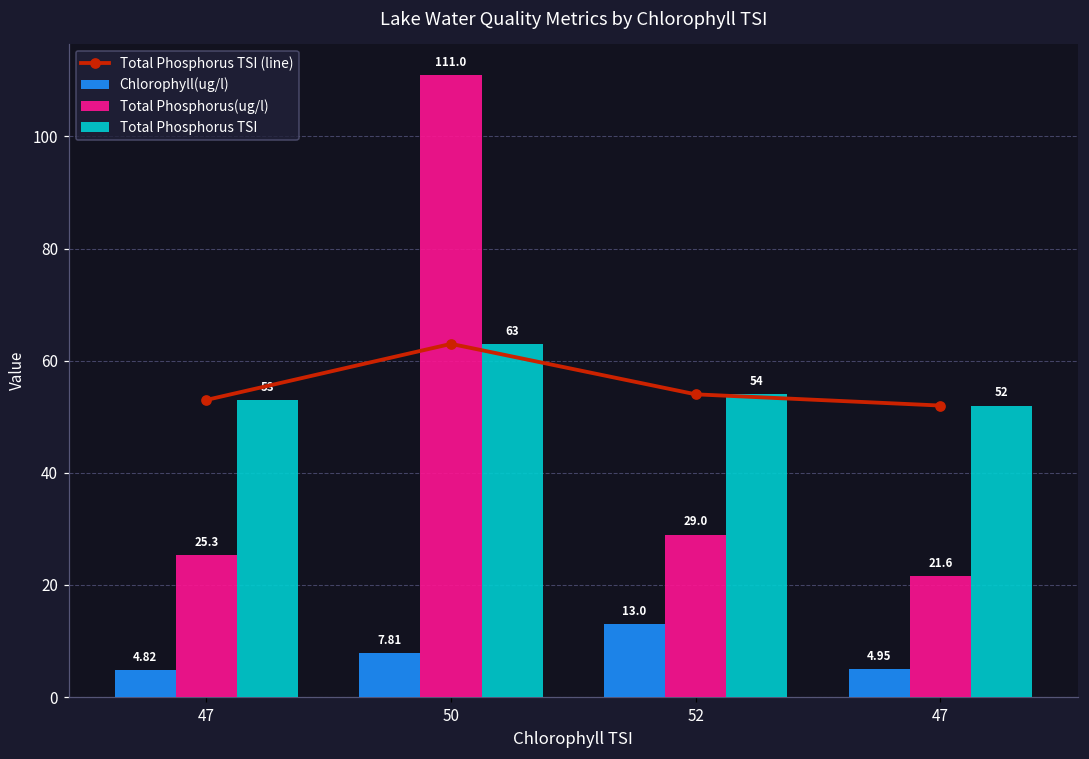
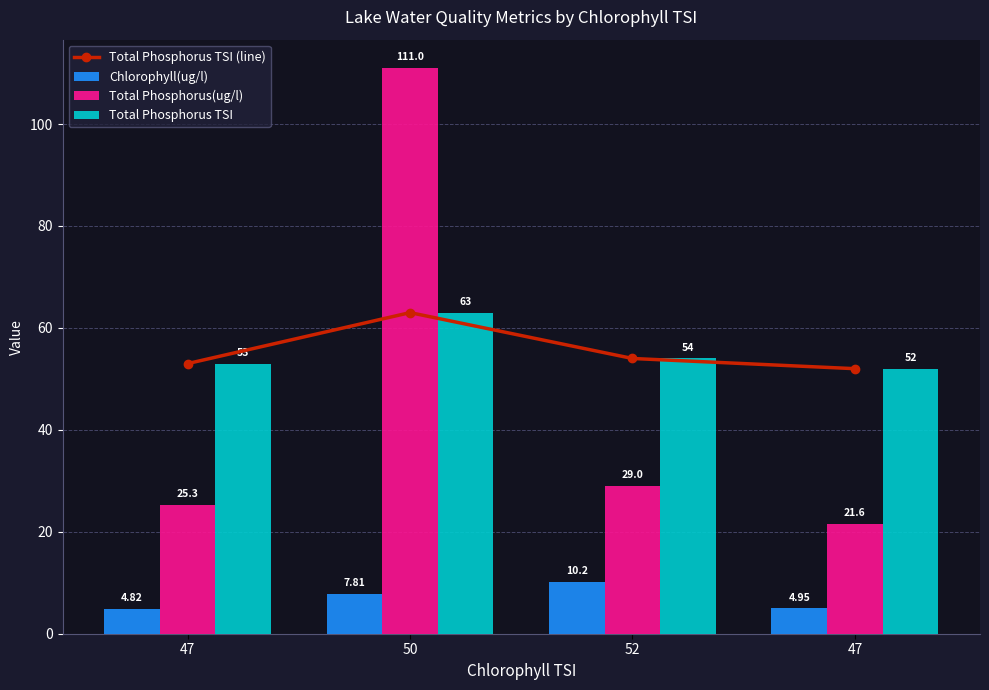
  {
    "Chlorophyll(ug/l)": {
      "50": 7.81,
-     "52": 13.0
+     "52": 10.2
    },
    "Total Phosphorus TSI (line)": {
      "50": 63,
      "52": 54
    },
    "Total Phosphorus(ug/l)": {
      "50": 111.0,
      "52": 29.0
    },
    "Total Phosphorus TSI": {
      "50": 63,
      "52": 54
    }
  }
